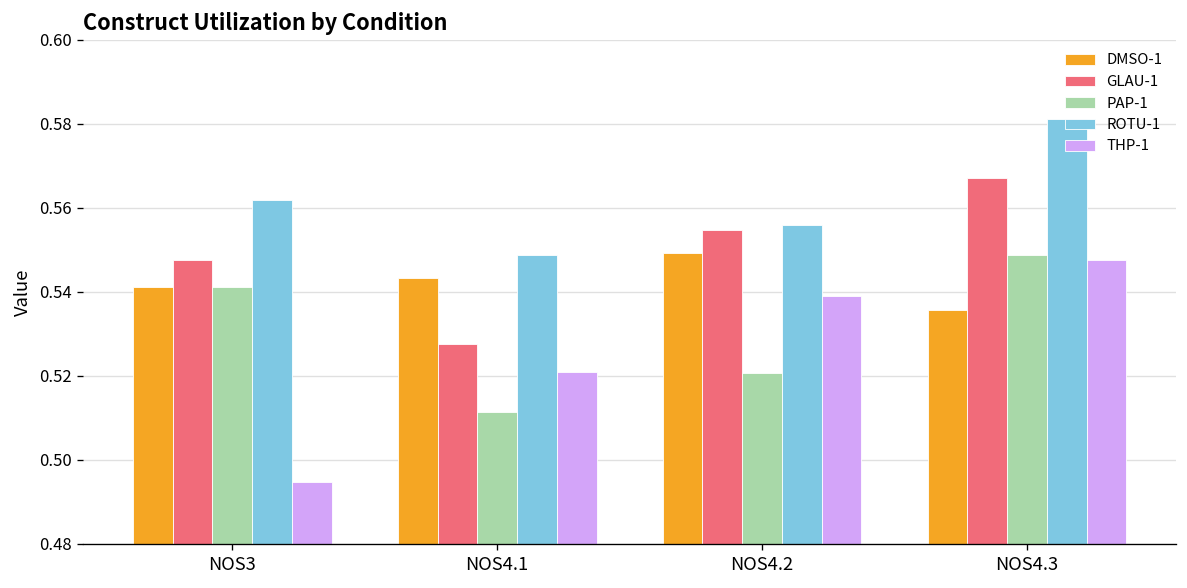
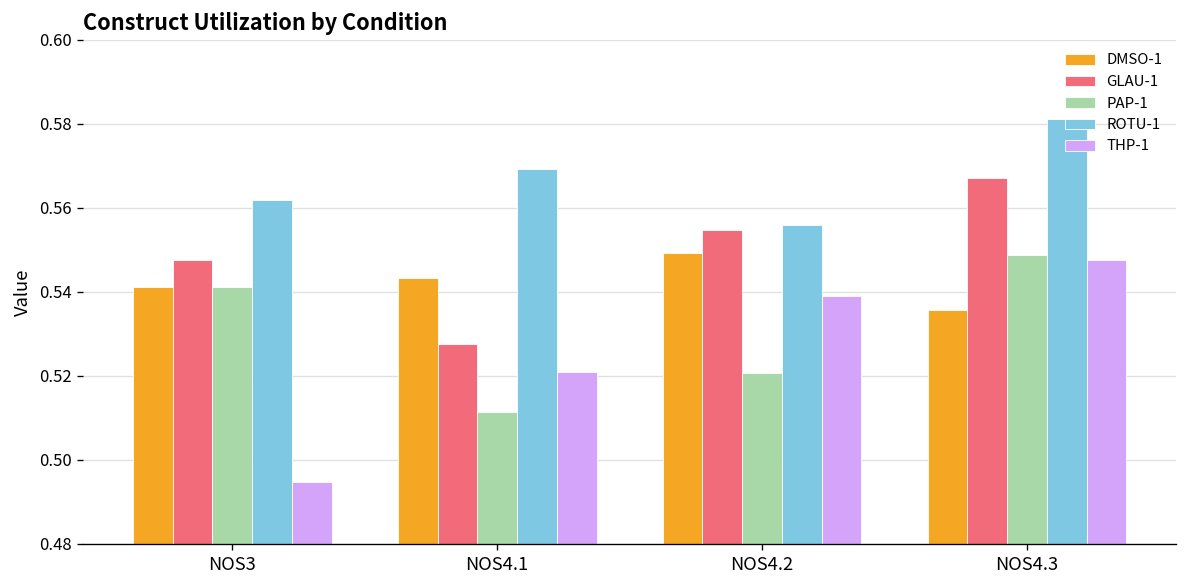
  {
    "DMSO-1": {
      "NOS3": 0.541,
      "NOS4.1": 0.543,
      "NOS4.2": 0.549,
      "NOS4.3": 0.536
    },
    "GLAU-1": {
      "NOS3": 0.548,
      "NOS4.1": 0.528,
      "NOS4.2": 0.555,
      "NOS4.3": 0.567
    },
    "PAP-1": {
      "NOS3": 0.541,
      "NOS4.1": 0.511,
      "NOS4.2": 0.521,
      "NOS4.3": 0.549
    },
    "ROTU-1": {
      "NOS3": 0.562,
-     "NOS4.1": 0.549,
+     "NOS4.1": 0.569,
      "NOS4.2": 0.556,
      "NOS4.3": 0.581
    },
    "THP-1": {
      "NOS3": 0.495,
      "NOS4.1": 0.521,
      "NOS4.2": 0.539,
      "NOS4.3": 0.548
    }
  }
